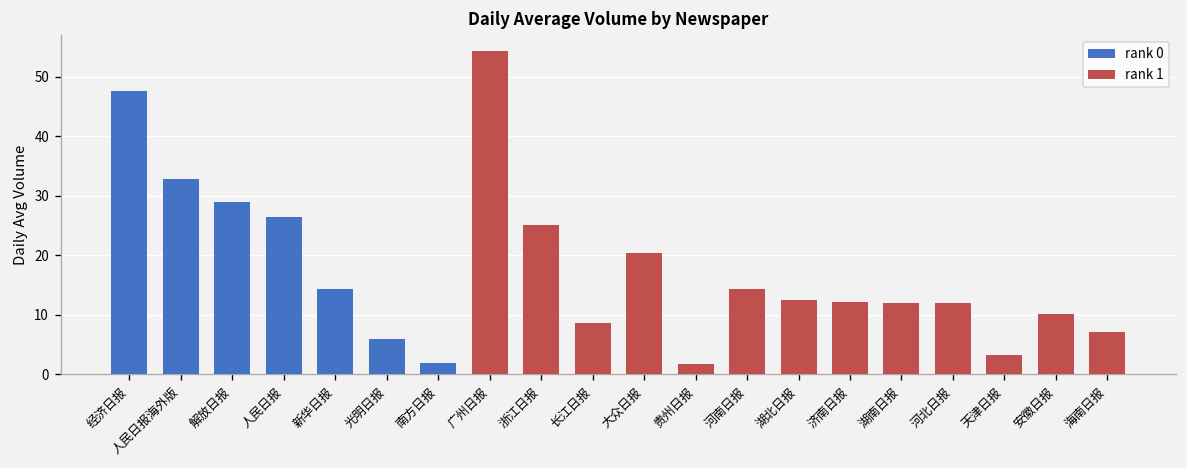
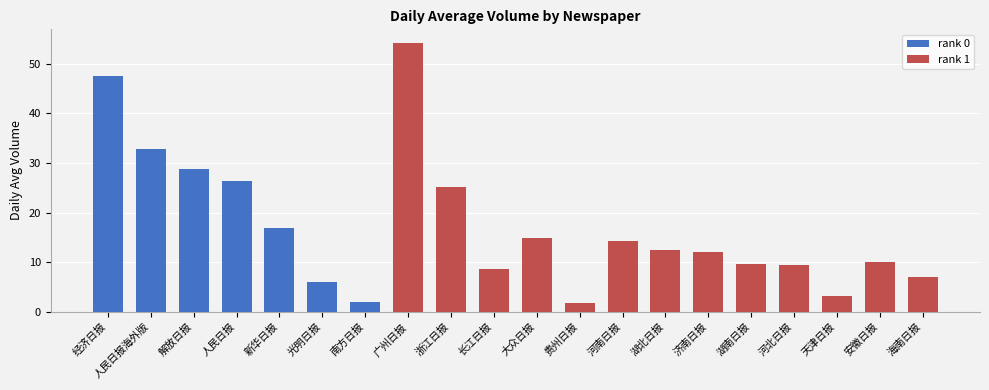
  {
    "rank 0": {
      "经济日报": 48,
      "人民日报海外版": 33,
      "解放日报": 29,
      "人民日报": 26,
-     "新华日报": 14,
+     "新华日报": 17,
      "光明日报": 6,
      "南方日报": 2
    },
    "rank 1": {
      "广州日报": 54,
      "浙江日报": 25,
      "长江日报": 9,
-     "大众日报": 20,
+     "大众日报": 15,
      "贵州日报": 2,
      "河南日报": 14,
      "湖北日报": 12,
      "济南日报": 12,
-     "湖南日报": 12,
-     "河北日报": 12,
+     "湖南日报": 10,
+     "河北日报": 9,
      "天津日报": 3,
      "安徽日报": 10,
      "海南日报": 7
    }
  }
